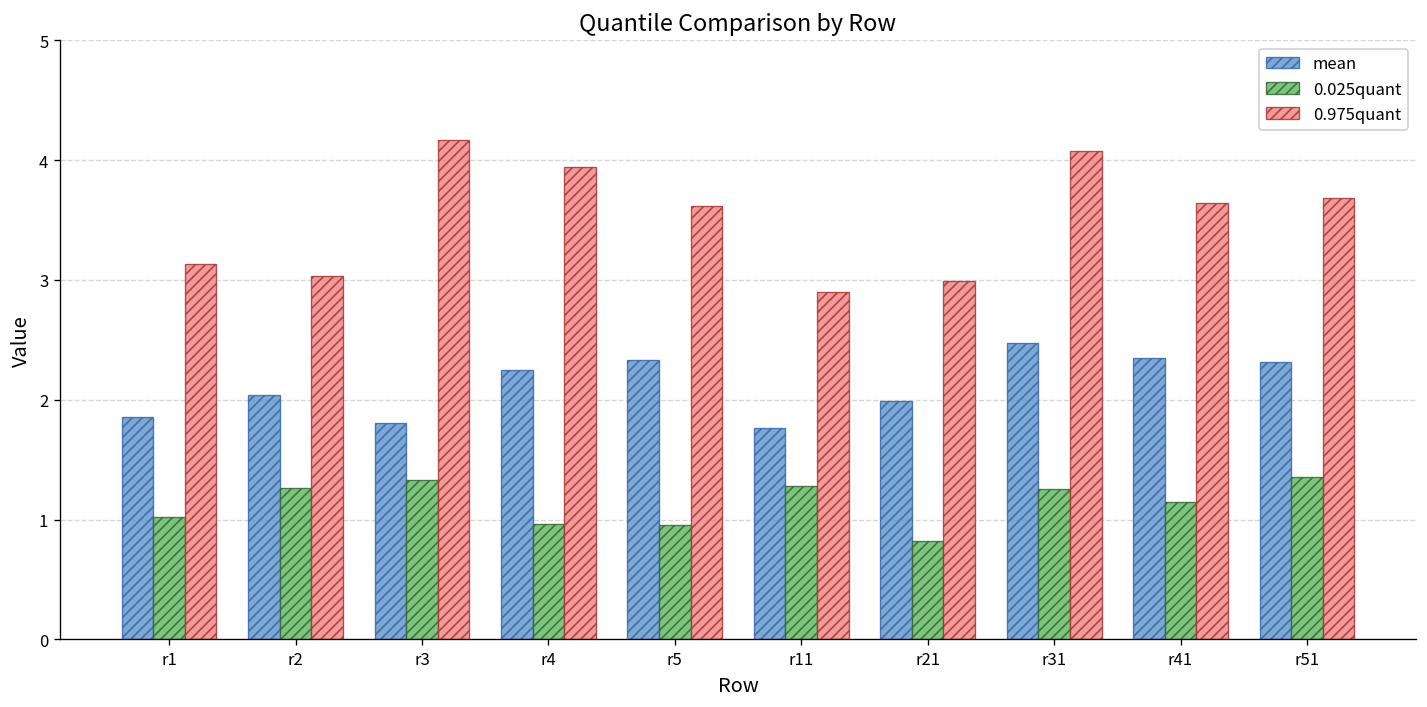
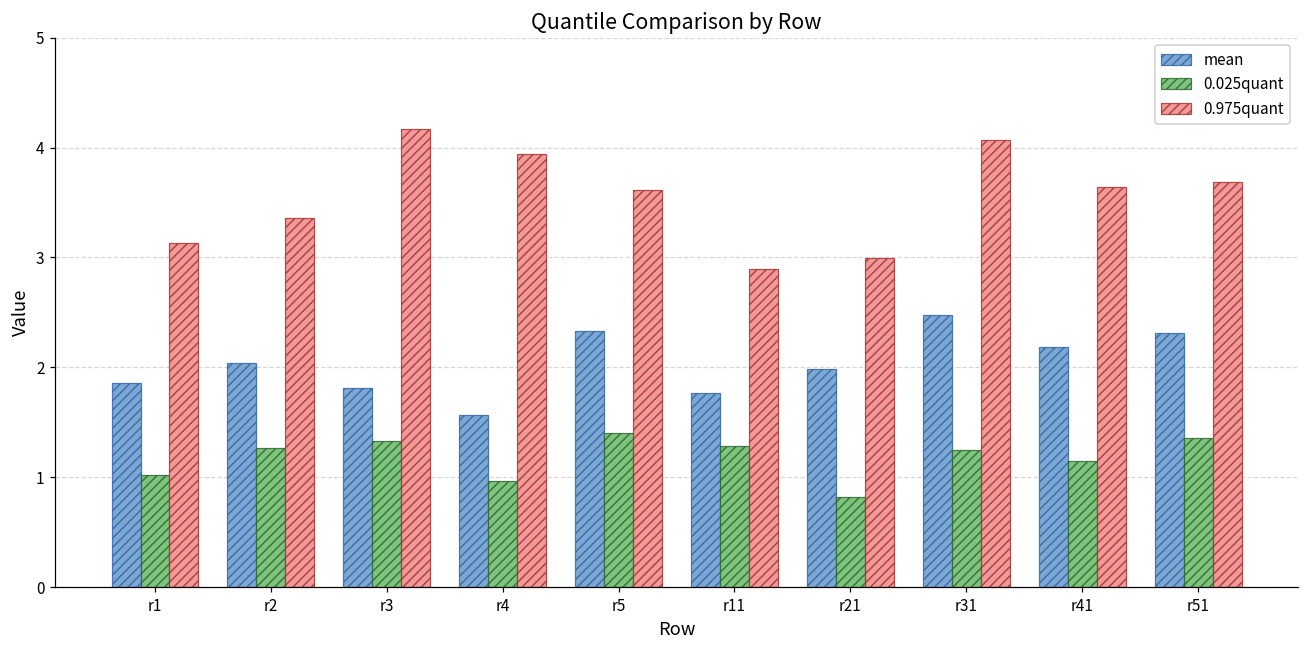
  {
    "mean": {
      "r1": 1.9,
      "r2": 2.0,
      "r3": 1.8,
-     "r4": 2.3,
+     "r4": 1.6,
      "r5": 2.3,
      "r11": 1.8,
      "r21": 2.0,
      "r31": 2.5,
-     "r41": 2.4,
+     "r41": 2.2,
      "r51": 2.3
    },
    "0.025quant": {
      "r1": 1.0,
      "r2": 1.3,
      "r3": 1.3,
      "r4": 1.0,
-     "r5": 1.0,
+     "r5": 1.4,
      "r11": 1.3,
      "r21": 0.8,
      "r31": 1.3,
      "r41": 1.1,
      "r51": 1.4
    },
    "0.975quant": {
      "r1": 3.1,
-     "r2": 3.0,
+     "r2": 3.4,
      "r3": 4.2,
      "r4": 3.9,
      "r5": 3.6,
      "r11": 2.9,
      "r21": 3.0,
      "r31": 4.1,
      "r41": 3.6,
      "r51": 3.7
    }
  }
